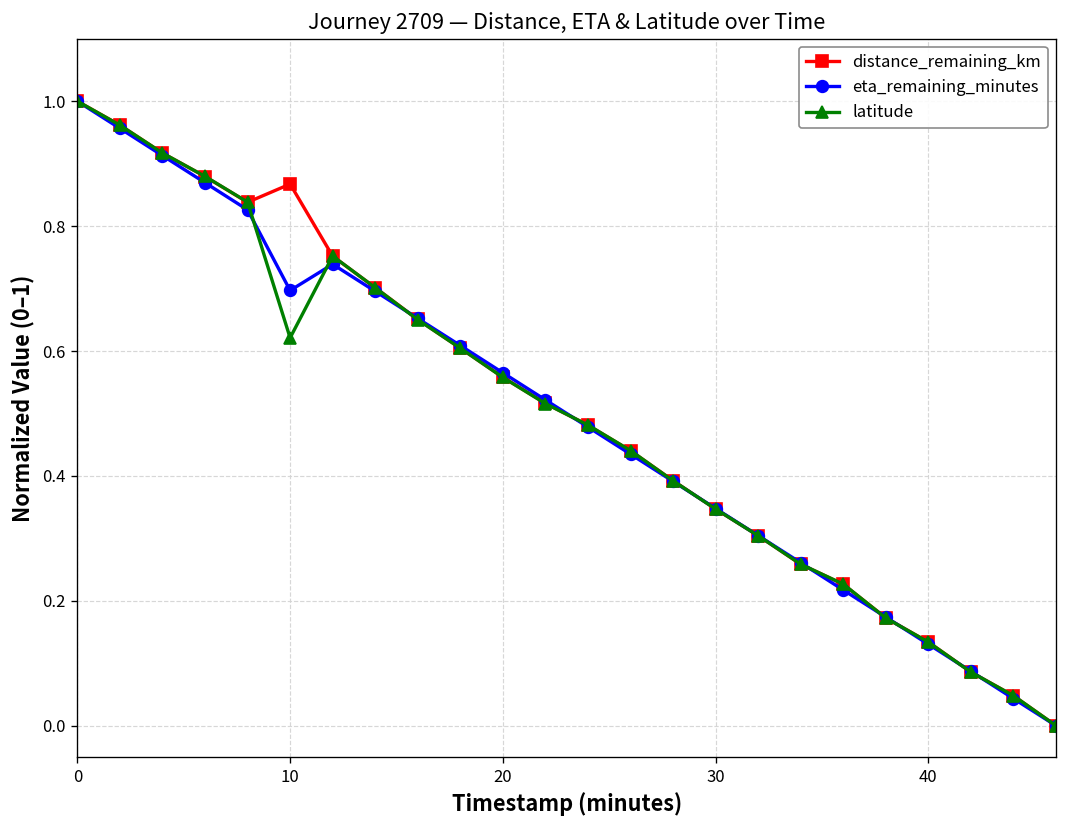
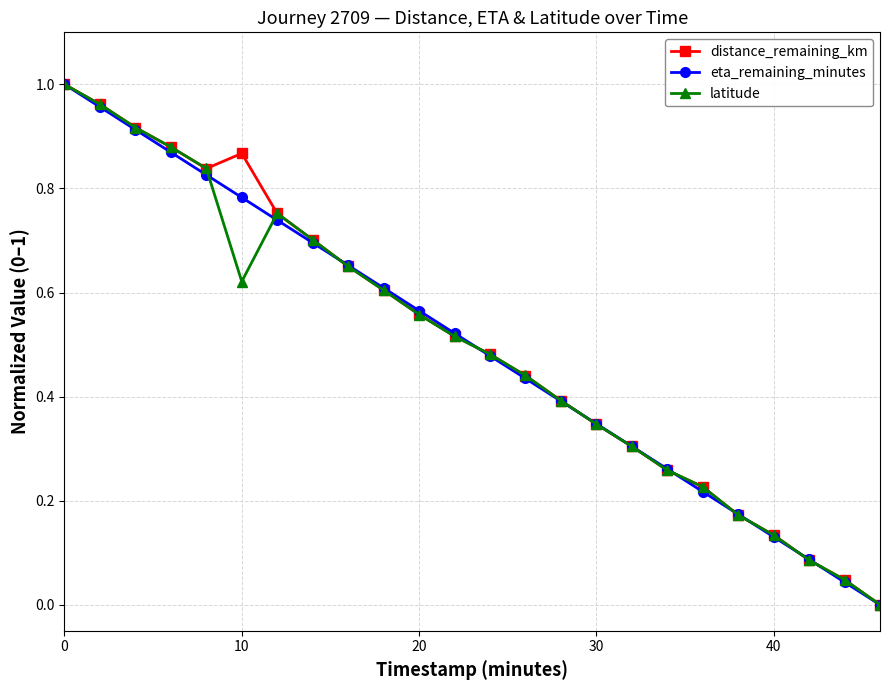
  {
    "distance_remaining_km": {
      "10": 0.87
    },
    "eta_remaining_minutes": {
-     "10": 0.70,
+     "10": 0.78,
      "20": 0.57
    },
    "latitude": {
      "10": 0.62
    }
  }
